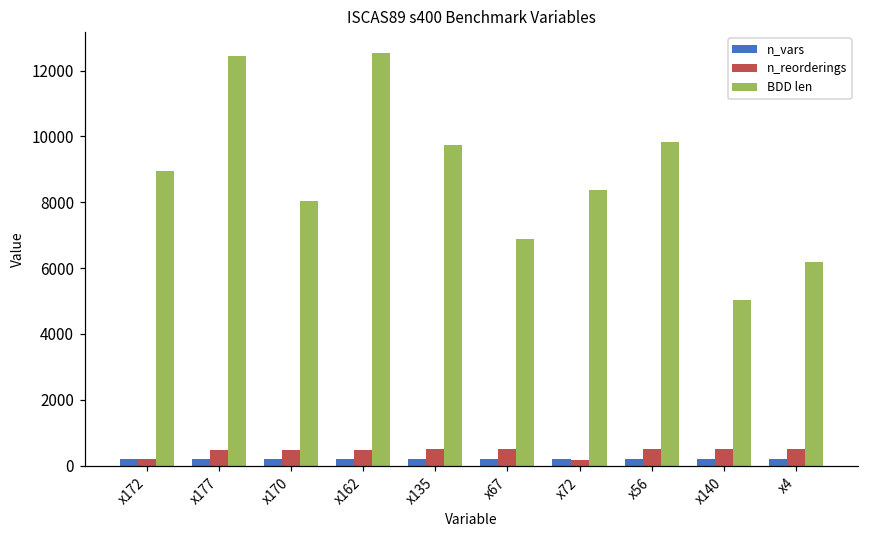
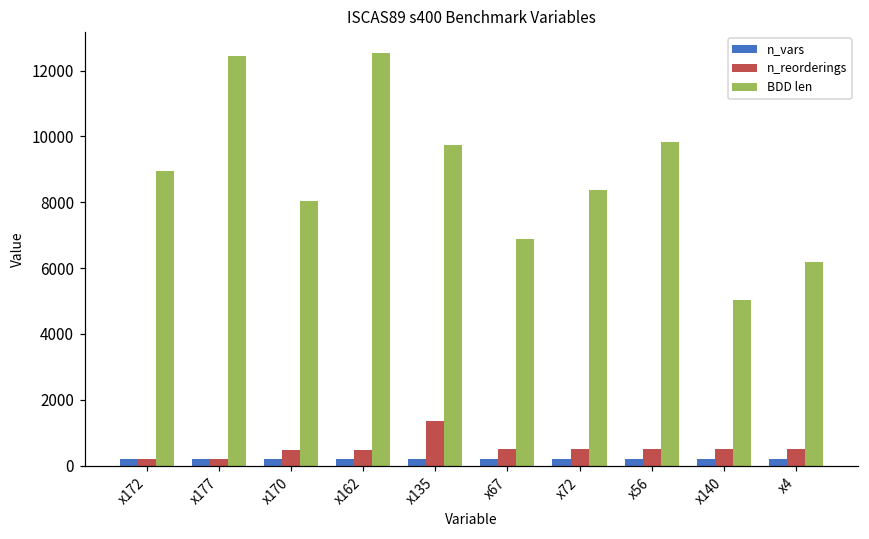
  {
    "n_vars": {
      "x172": 200,
      "x177": 200,
      "x170": 200,
      "x162": 200,
      "x135": 200,
      "x67": 200,
      "x72": 200,
      "x56": 200,
      "x140": 200,
      "x4": 200
    },
    "n_reorderings": {
      "x172": 200,
-     "x177": 500,
+     "x177": 200,
      "x170": 500,
      "x162": 500,
-     "x135": 500,
+     "x135": 1400,
      "x67": 500,
-     "x72": 200,
+     "x72": 500,
      "x56": 500,
      "x140": 500,
      "x4": 500
    },
    "BDD len": {
      "x172": 8900,
      "x177": 12400,
      "x170": 8000,
      "x162": 12500,
      "x135": 9700,
      "x67": 6900,
      "x72": 8400,
      "x56": 9800,
      "x140": 5000,
      "x4": 6200
    }
  }
